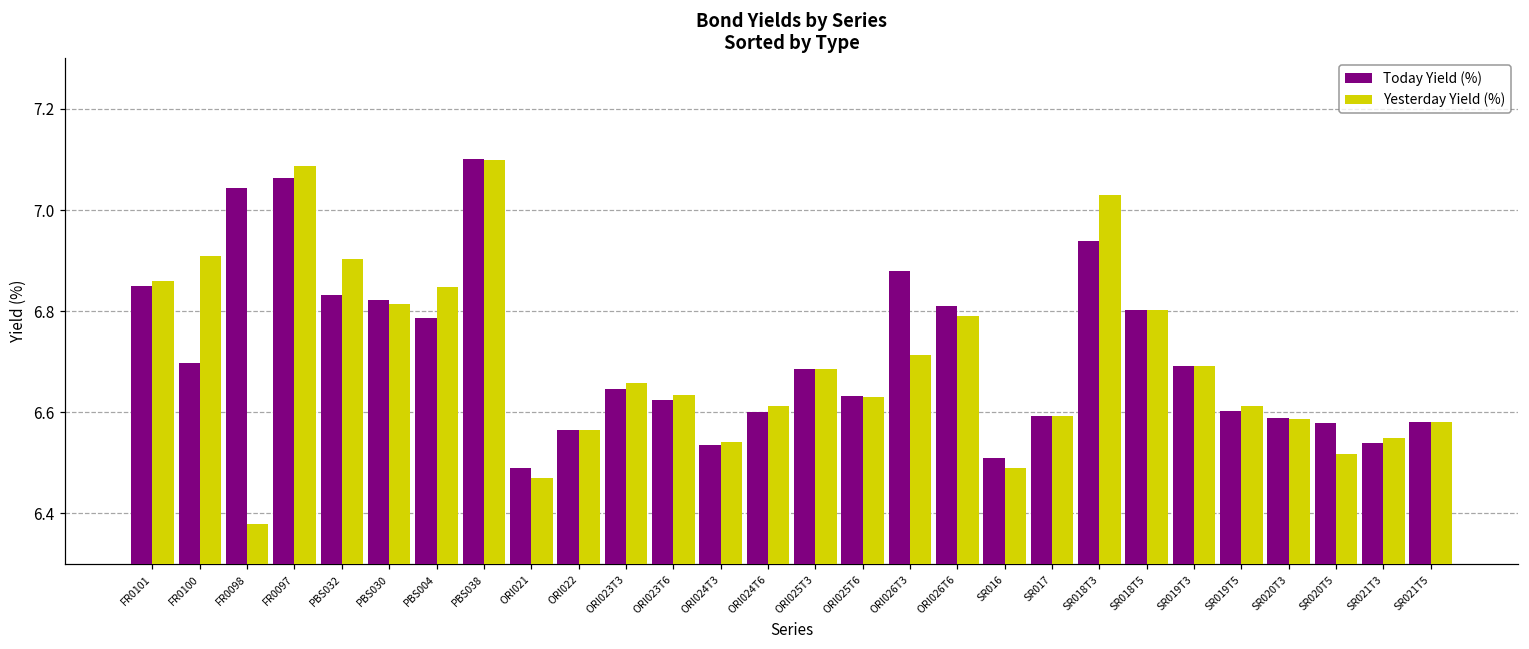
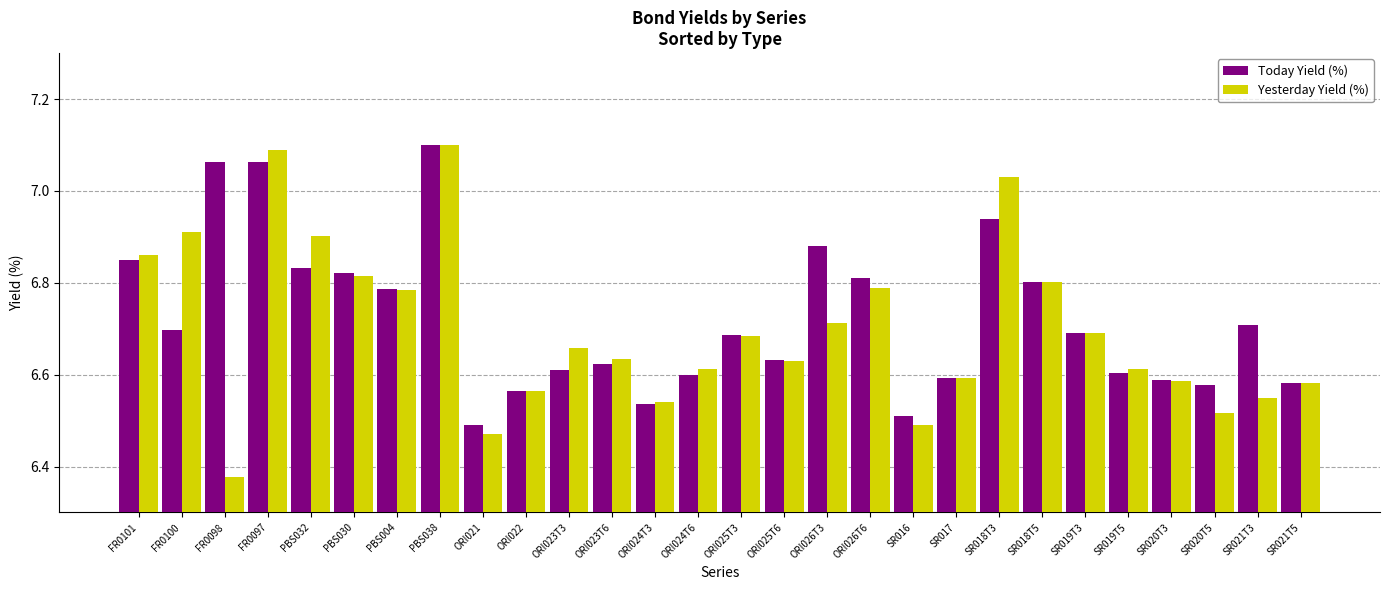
  {
    "Today Yield (%)": {
      "FR0101": 6.85,
      "FR0100": 6.70,
-     "FR0098": 7.04,
+     "FR0098": 7.06,
      "FR0097": 7.06,
      "PBS032": 6.83,
      "PBS030": 6.82,
      "PBS004": 6.79,
      "PBS038": 7.10,
      "ORI021": 6.49,
      "ORI022": 6.56,
-     "ORI023T3": 6.65,
+     "ORI023T3": 6.61,
      "ORI023T6": 6.62,
      "ORI024T3": 6.54,
      "ORI024T6": 6.60,
      "ORI025T3": 6.69,
      "ORI025T6": 6.63,
      "ORI026T3": 6.88,
      "ORI026T6": 6.81,
      "SR016": 6.51,
      "SR017": 6.59,
      "SR018T3": 6.94,
      "SR018T5": 6.80,
      "SR019T3": 6.69,
      "SR019T5": 6.60,
      "SR020T3": 6.59,
      "SR020T5": 6.58,
-     "SR021T3": 6.54,
+     "SR021T3": 6.71,
      "SR021T5": 6.58
    },
    "Yesterday Yield (%)": {
      "FR0101": 6.86,
      "FR0100": 6.91,
      "FR0098": 6.38,
      "FR0097": 7.09,
      "PBS032": 6.90,
      "PBS030": 6.81,
-     "PBS004": 6.85,
+     "PBS004": 6.78,
      "PBS038": 7.10,
      "ORI021": 6.47,
      "ORI022": 6.56,
      "ORI023T3": 6.66,
      "ORI023T6": 6.63,
      "ORI024T3": 6.54,
      "ORI024T6": 6.61,
      "ORI025T3": 6.68,
      "ORI025T6": 6.63,
      "ORI026T3": 6.71,
      "ORI026T6": 6.79,
      "SR016": 6.49,
      "SR017": 6.59,
      "SR018T3": 7.03,
      "SR018T5": 6.80,
      "SR019T3": 6.69,
      "SR019T5": 6.61,
      "SR020T3": 6.59,
      "SR020T5": 6.52,
      "SR021T3": 6.55,
      "SR021T5": 6.58
    }
  }
